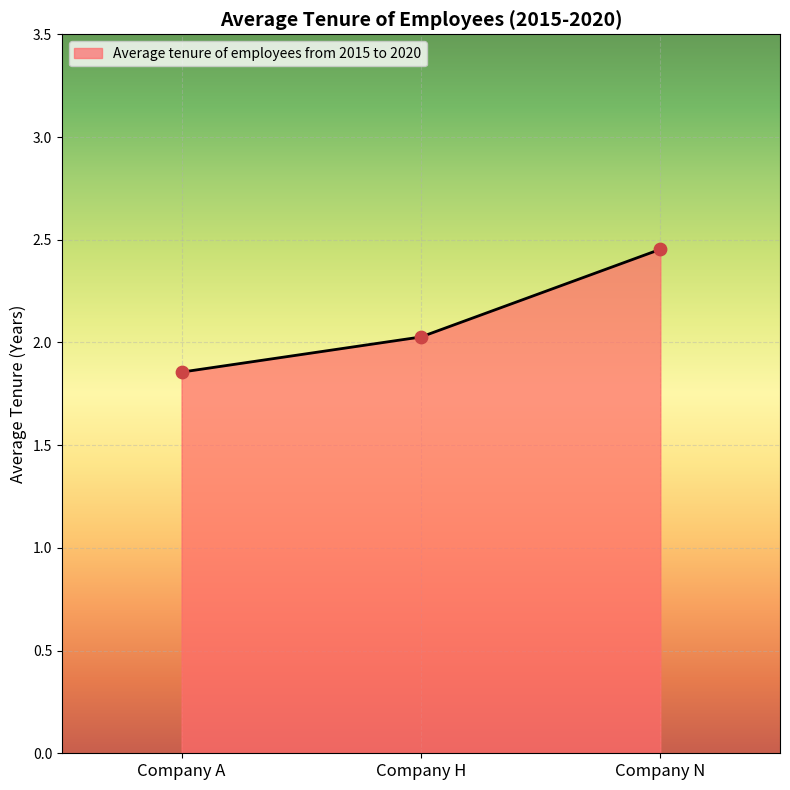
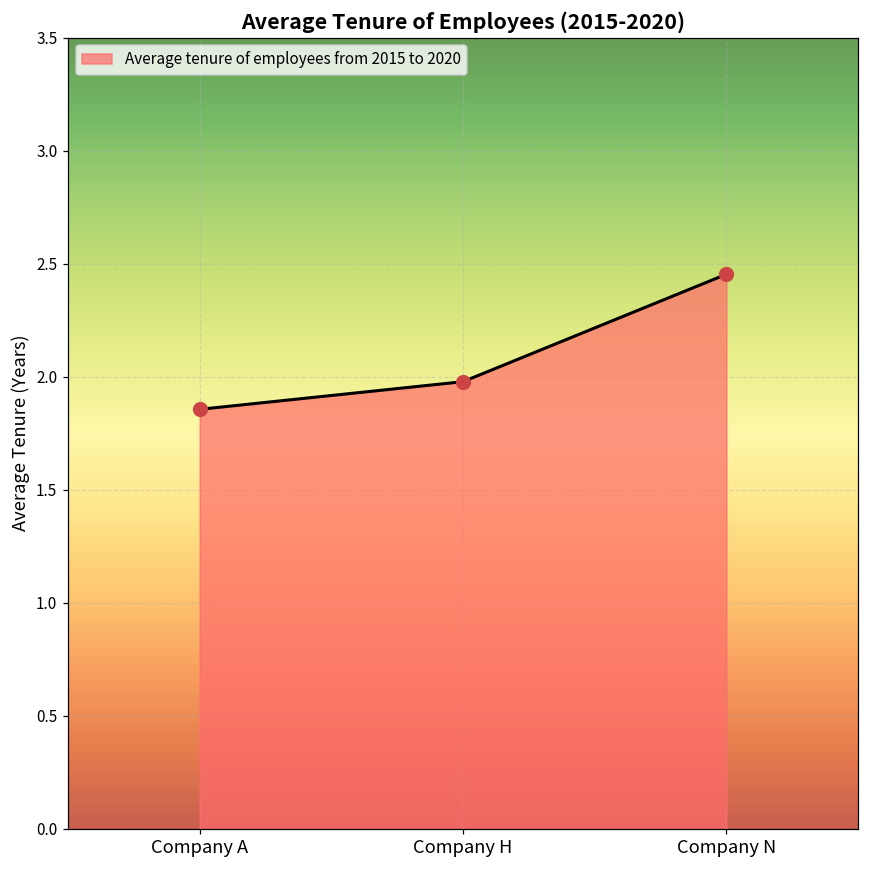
  {
    "Company A": 1.86,
-   "Company H": 2.03,
+   "Company H": 1.98,
    "Company N": 2.45
  }
